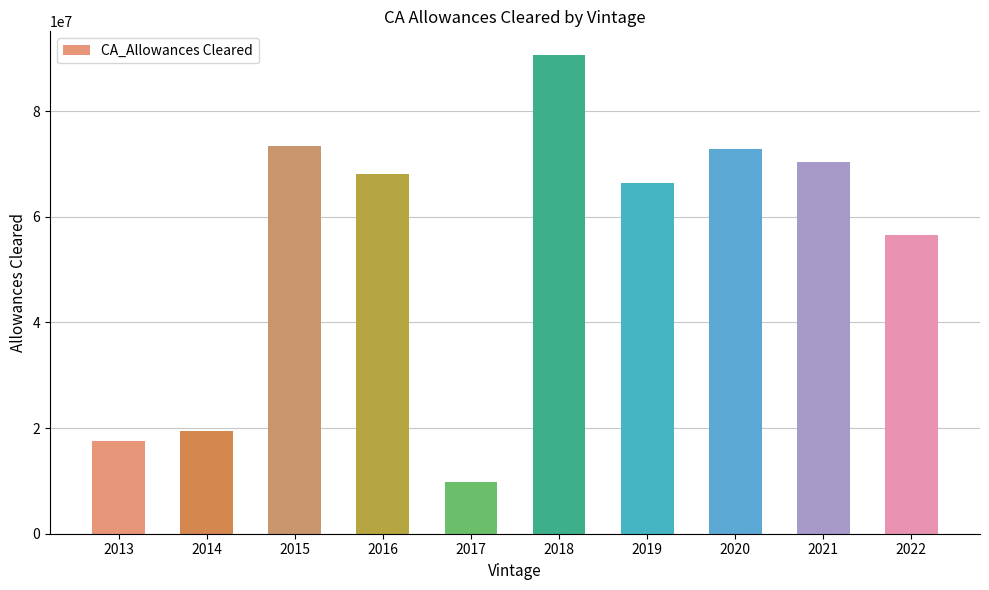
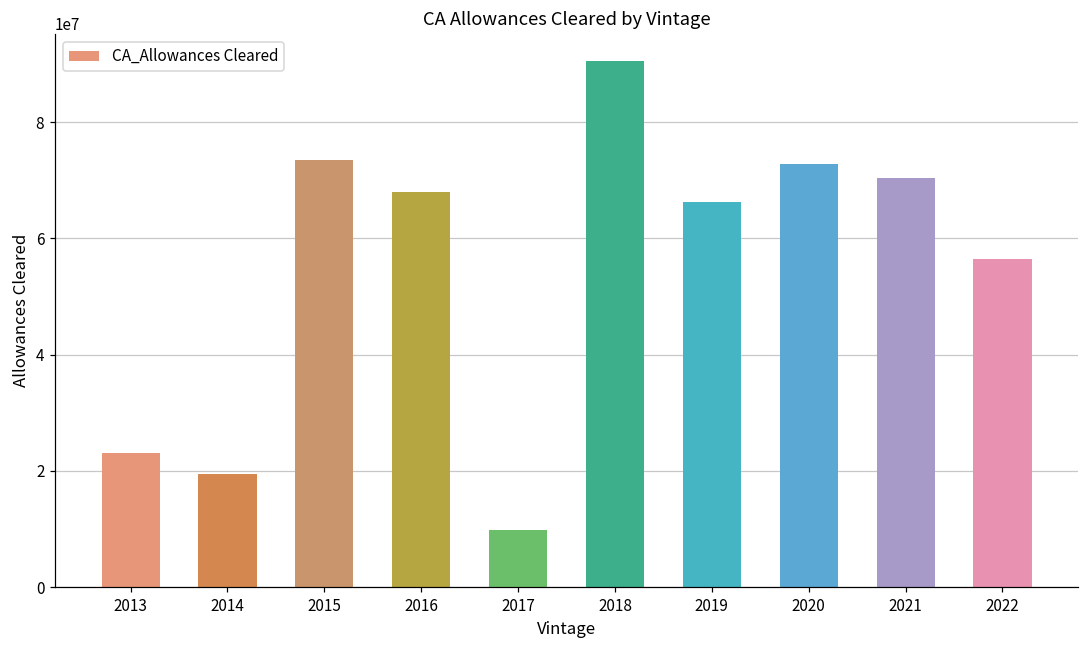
  {
-   "2013": 18000000,
+   "2013": 23000000,
    "2014": 20000000,
    "2015": 73000000,
    "2016": 68000000,
    "2017": 10000000,
    "2018": 91000000,
    "2019": 66000000,
    "2020": 73000000,
    "2021": 70000000,
    "2022": 57000000
  }
